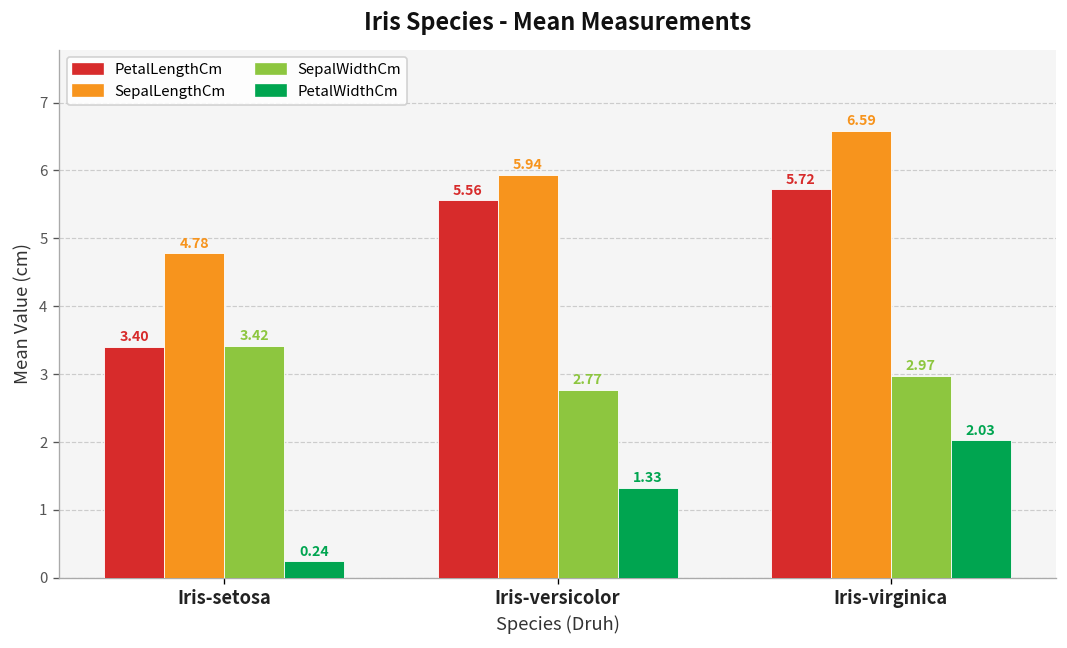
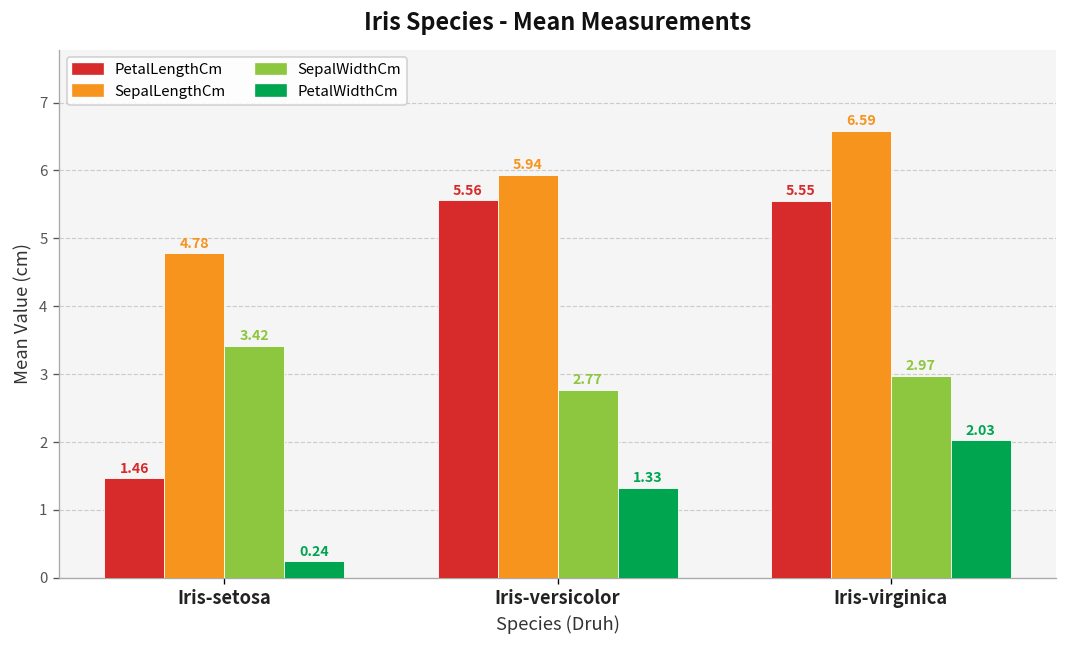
  {
    "PetalLengthCm": {
-     "Iris-setosa": 3.40,
+     "Iris-setosa": 1.46,
      "Iris-versicolor": 5.56,
-     "Iris-virginica": 5.72
+     "Iris-virginica": 5.55
    },
    "SepalLengthCm": {
      "Iris-setosa": 4.78,
      "Iris-versicolor": 5.94,
      "Iris-virginica": 6.59
    },
    "SepalWidthCm": {
      "Iris-setosa": 3.42,
      "Iris-versicolor": 2.77,
      "Iris-virginica": 2.97
    },
    "PetalWidthCm": {
      "Iris-setosa": 0.24,
      "Iris-versicolor": 1.33,
      "Iris-virginica": 2.03
    }
  }
